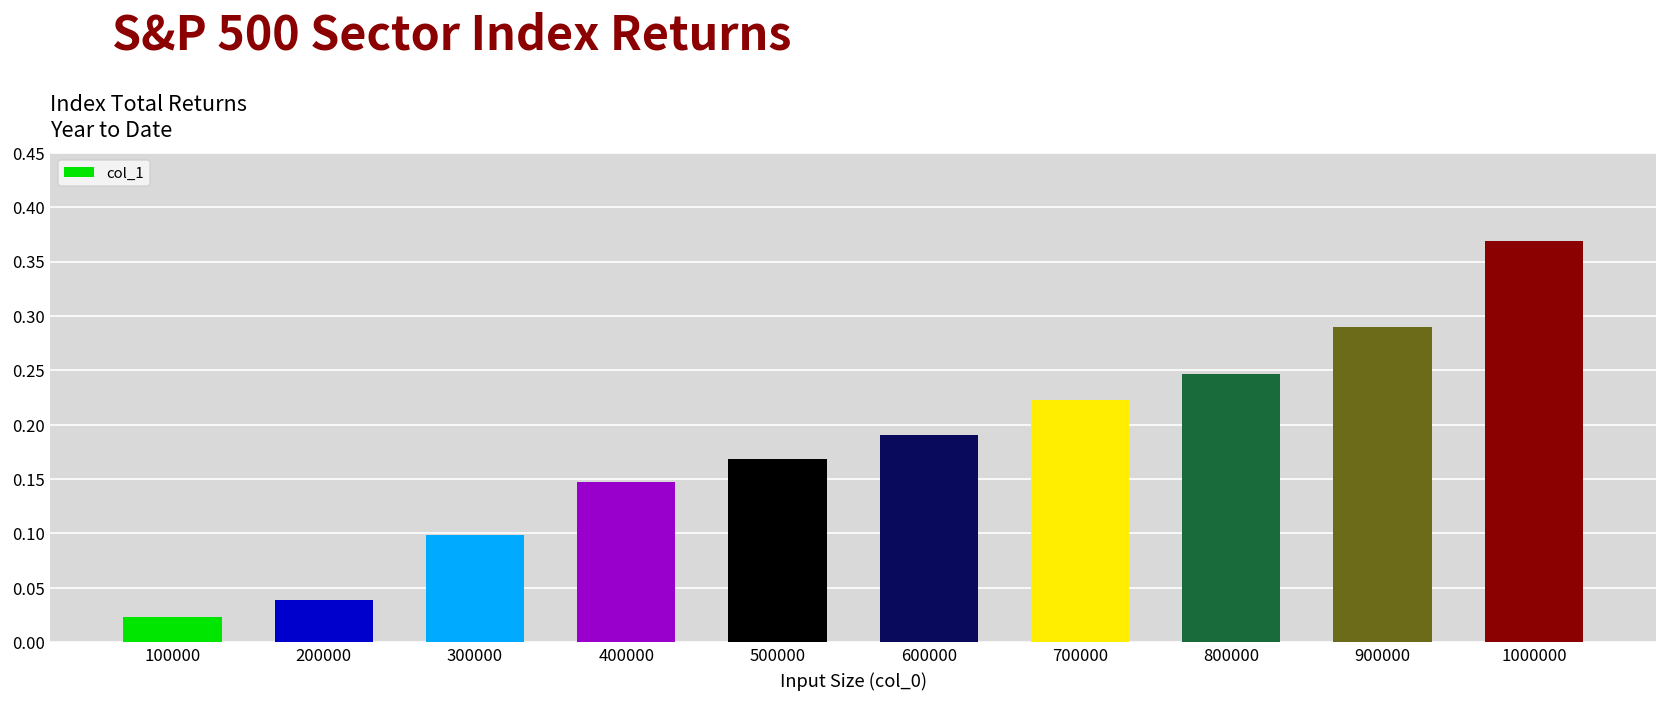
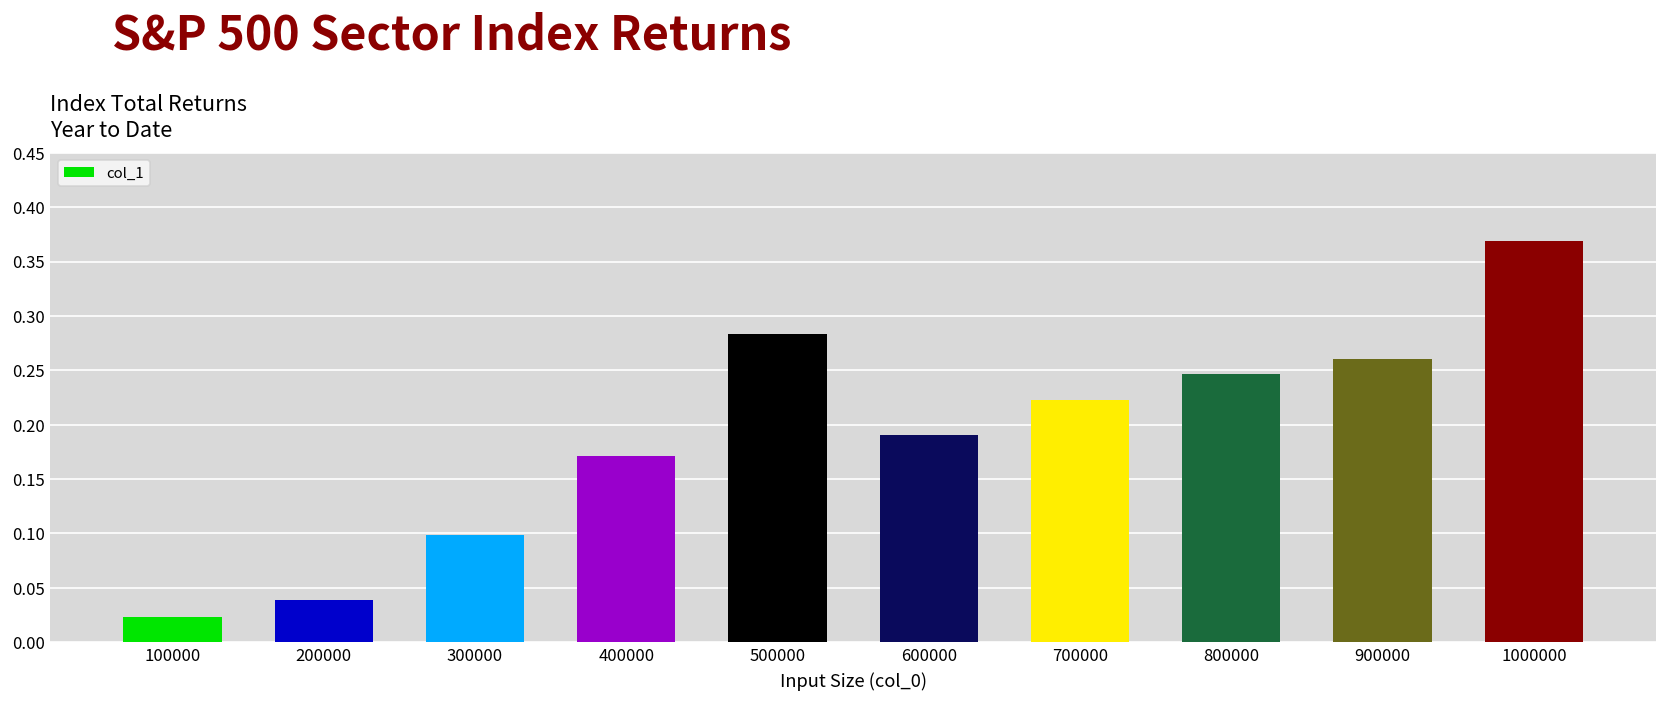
  {
    "100000": 0.02,
    "200000": 0.04,
    "300000": 0.10,
-   "400000": 0.15,
-   "500000": 0.17,
+   "400000": 0.17,
+   "500000": 0.28,
    "600000": 0.19,
    "700000": 0.22,
    "800000": 0.25,
-   "900000": 0.29,
+   "900000": 0.26,
    "1000000": 0.37
  }
